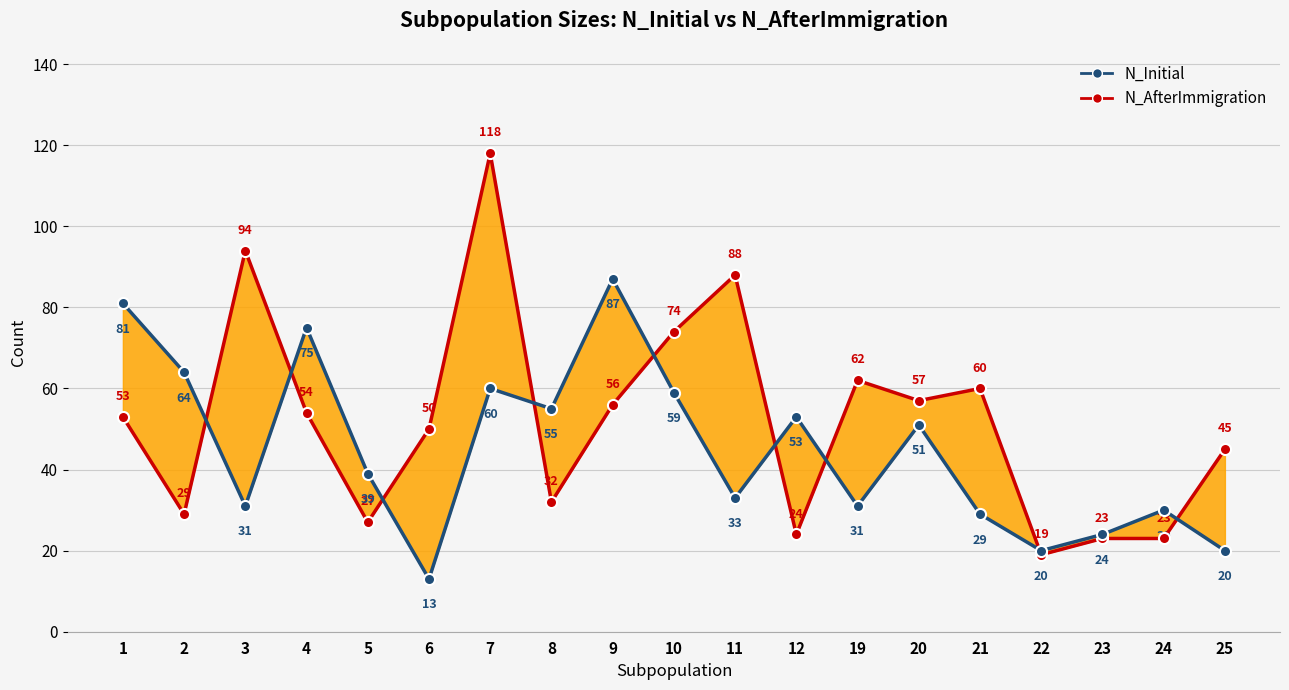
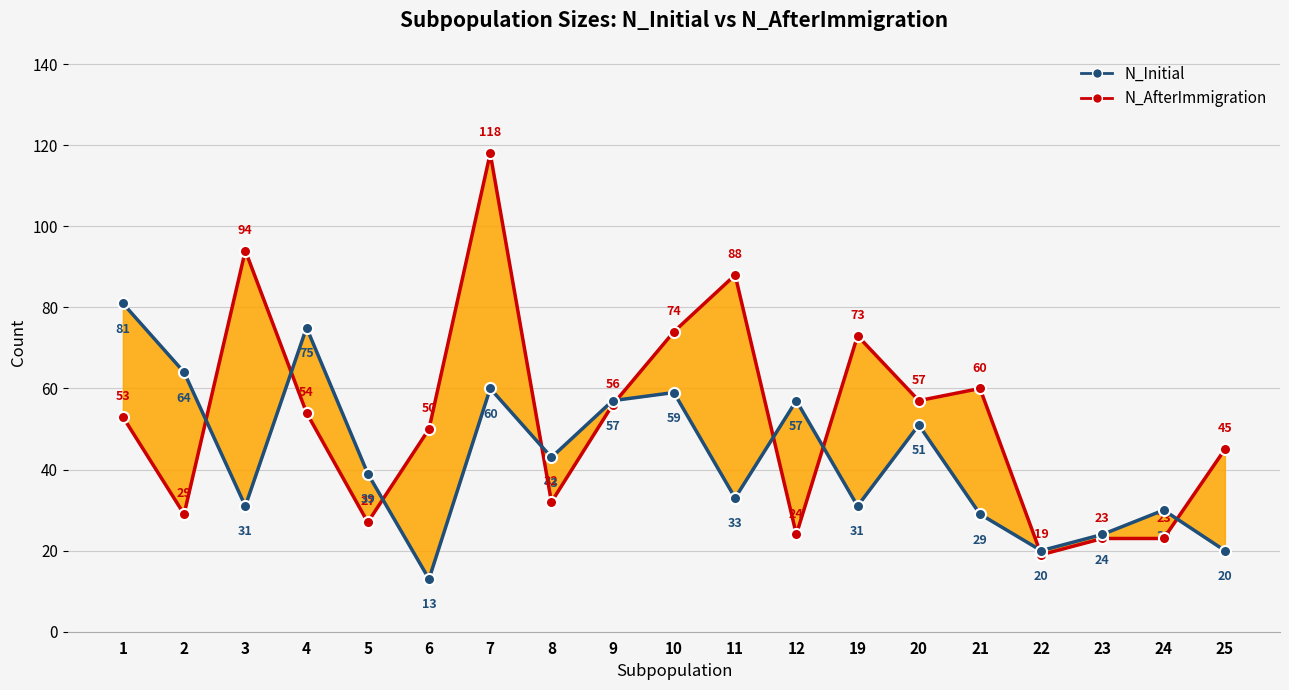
  {
    "N_AfterImmigration": {
      "1": 53,
      "2": 29,
      "4": 54,
      "9": 56,
      "12": 24,
-     "19": 62,
+     "19": 73,
      "22": 19,
      "23": 23
    },
    "N_Initial": {
      "3": 31,
      "6": 13,
      "7": 60,
-     "8": 55,
-     "9": 87,
+     "8": 43,
+     "9": 57,
      "10": 59,
      "11": 33,
-     "12": 53,
+     "12": 57,
      "19": 31,
      "20": 51,
      "21": 29,
      "25": 20
    }
  }
